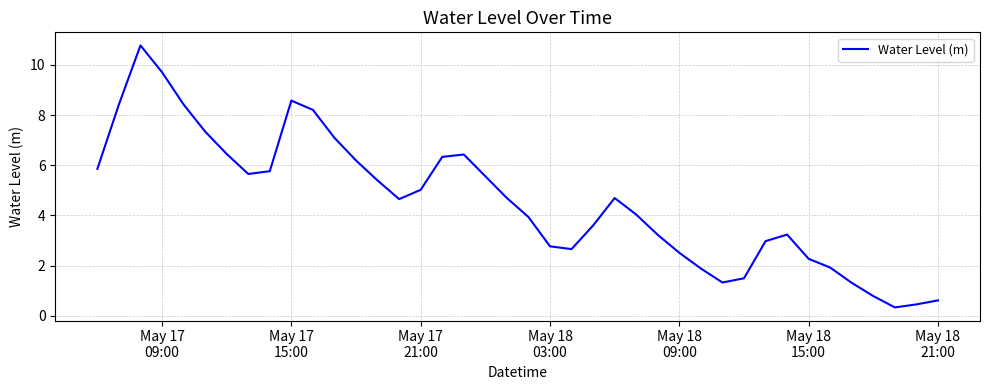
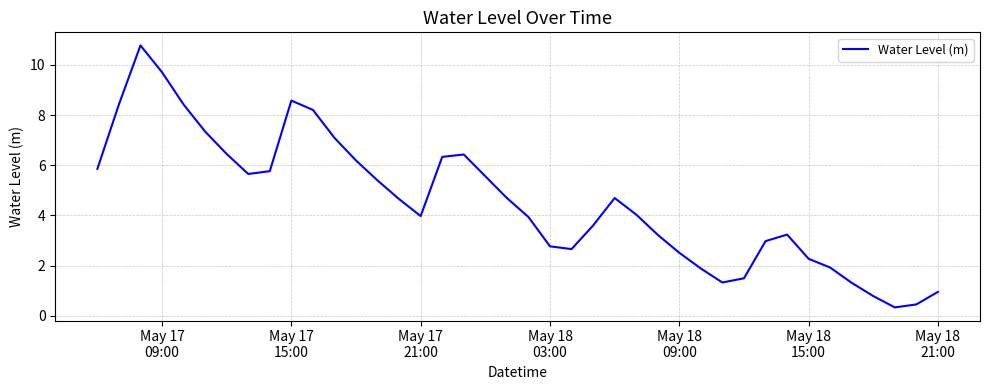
  {
    "May 17 09:00": 9.7,
    "May 17 15:00": 8.6,
-   "May 17 21:00": 5.0,
+   "May 17 21:00": 4.0,
    "May 18 03:00": 2.8,
    "May 18 09:00": 2.5,
    "May 18 15:00": 2.3,
-   "May 18 21:00": 0.6
+   "May 18 21:00": 1.0
  }
